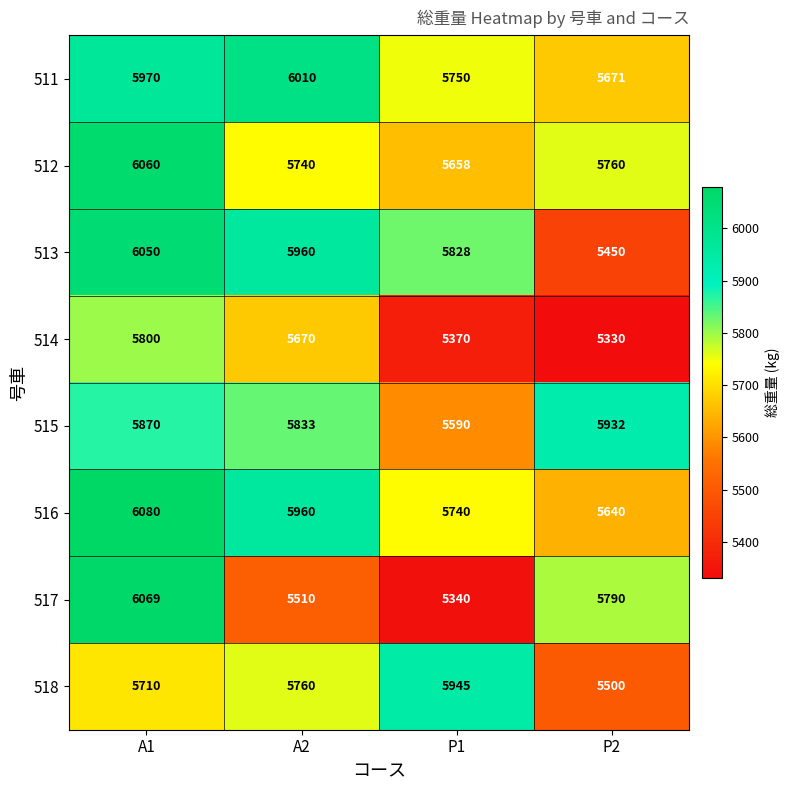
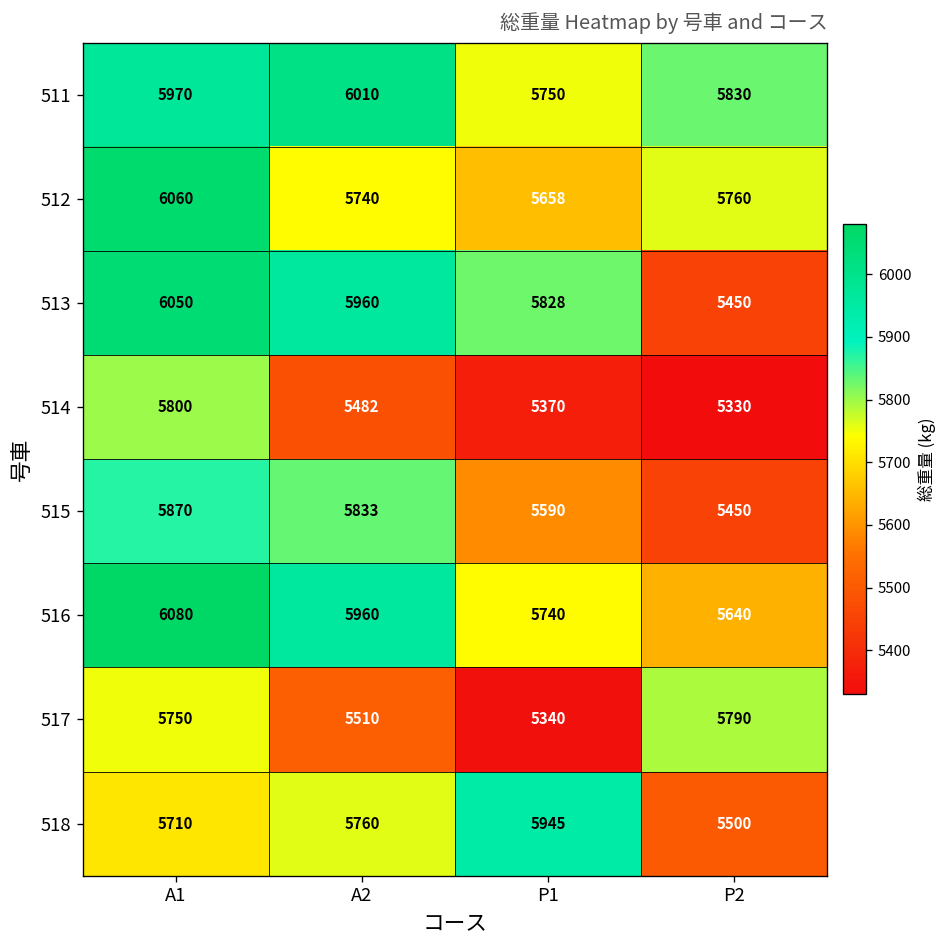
  {
    "511": {
      "A1": 5970,
      "A2": 6010,
      "P1": 5750,
-     "P2": 5671
+     "P2": 5830
    },
    "512": {
      "A1": 6060,
      "A2": 5740,
      "P1": 5658,
      "P2": 5760
    },
    "513": {
      "A1": 6050,
      "A2": 5960,
      "P1": 5828,
      "P2": 5450
    },
    "514": {
      "A1": 5800,
-     "A2": 5670,
+     "A2": 5482,
      "P1": 5370,
      "P2": 5330
    },
    "515": {
      "A1": 5870,
      "A2": 5833,
      "P1": 5590,
-     "P2": 5932
+     "P2": 5450
    },
    "516": {
      "A1": 6080,
      "A2": 5960,
      "P1": 5740,
      "P2": 5640
    },
    "517": {
-     "A1": 6069,
+     "A1": 5750,
      "A2": 5510,
      "P1": 5340,
      "P2": 5790
    },
    "518": {
      "A1": 5710,
      "A2": 5760,
      "P1": 5945,
      "P2": 5500
    }
  }
